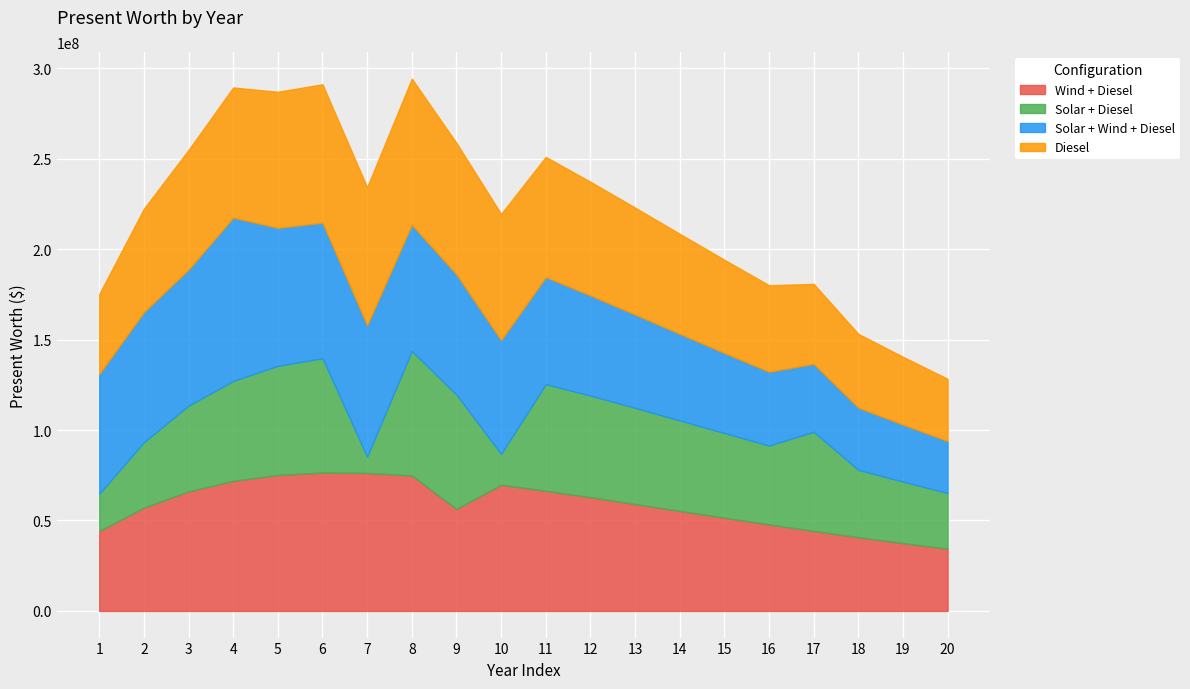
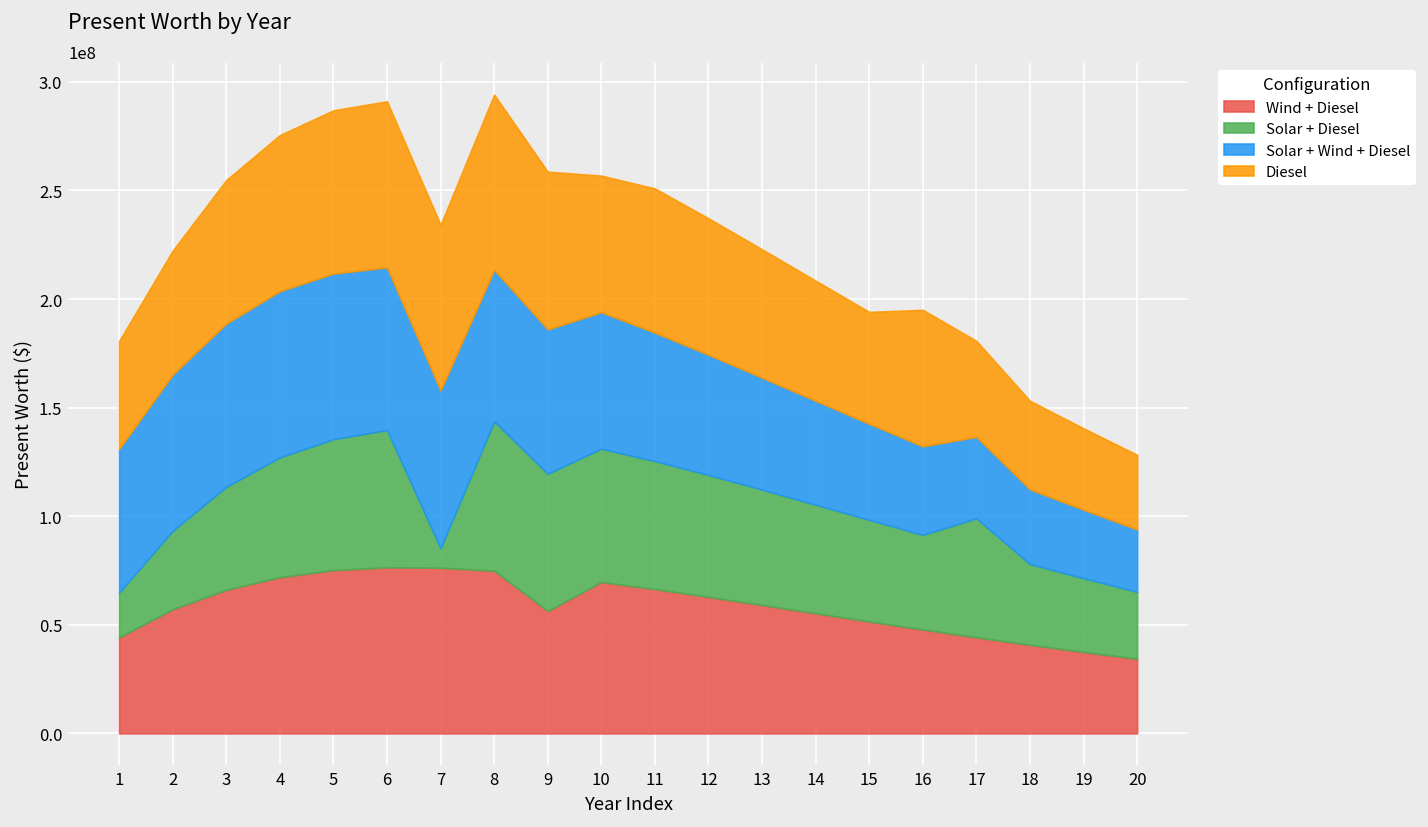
  {
    "Wind + Diesel": {
      "1": 44000000,
      "2": 57000000,
      "3": 66000000,
      "4": 72000000,
      "5": 75000000,
      "6": 76000000,
      "7": 76000000,
      "8": 75000000,
      "9": 56000000,
      "10": 70000000,
      "11": 66000000,
      "12": 63000000,
      "13": 59000000,
      "14": 55000000,
      "15": 52000000,
      "16": 48000000,
      "17": 44000000,
      "18": 41000000,
      "19": 37000000,
      "20": 34000000
    },
    "Solar + Diesel": {
      "1": 21000000,
      "2": 36000000,
      "3": 47000000,
      "4": 55000000,
      "5": 60000000,
      "6": 63000000,
      "7": 9000000,
      "8": 69000000,
      "9": 63000000,
-     "10": 17000000,
+     "10": 61000000,
      "11": 59000000,
      "12": 56000000,
      "13": 53000000,
      "14": 50000000,
      "15": 47000000,
      "16": 44000000,
      "17": 55000000,
      "18": 37000000,
      "19": 34000000,
      "20": 31000000
    },
    "Solar + Wind + Diesel": {
      "1": 66000000,
      "2": 72000000,
      "3": 75000000,
-     "4": 90000000,
+     "4": 76000000,
      "5": 76000000,
      "6": 75000000,
      "7": 73000000,
      "8": 70000000,
      "9": 66000000,
      "10": 63000000,
      "11": 59000000,
      "12": 55000000,
      "13": 52000000,
      "14": 48000000,
      "15": 44000000,
      "16": 41000000,
      "17": 37000000,
      "18": 34000000,
      "19": 32000000,
      "20": 29000000
    },
    "Diesel": {
-     "1": 44000000,
+     "1": 50000000,
      "2": 57000000,
      "3": 66000000,
      "4": 72000000,
      "5": 75000000,
      "6": 76000000,
      "7": 76000000,
      "8": 81000000,
      "9": 73000000,
-     "10": 70000000,
+     "10": 63000000,
      "11": 66000000,
      "12": 63000000,
      "13": 59000000,
      "14": 55000000,
      "15": 52000000,
-     "16": 48000000,
+     "16": 63000000,
      "17": 44000000,
      "18": 41000000,
      "19": 37000000,
      "20": 34000000
    }
  }
